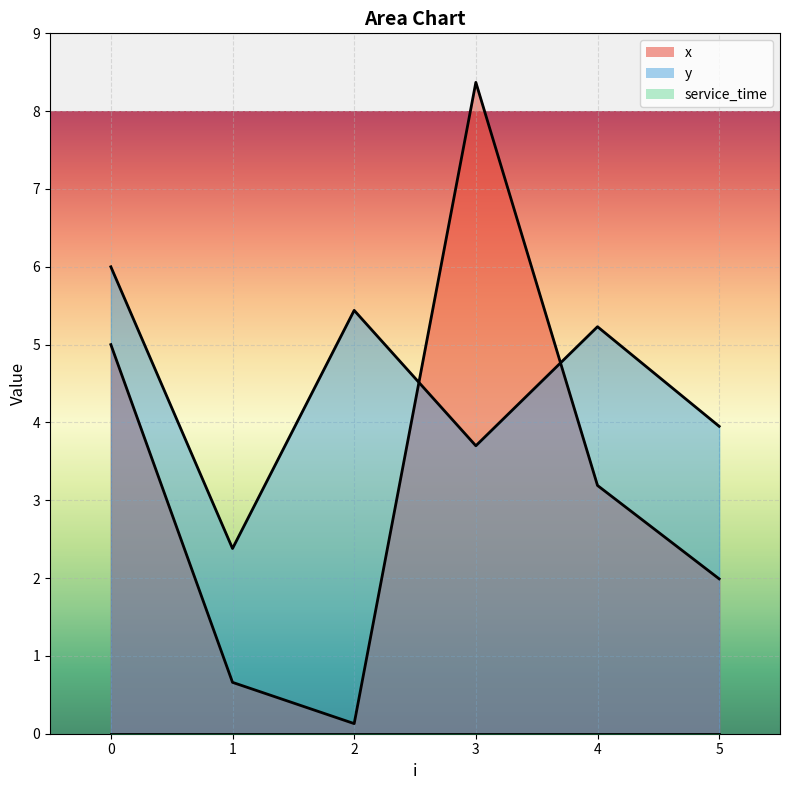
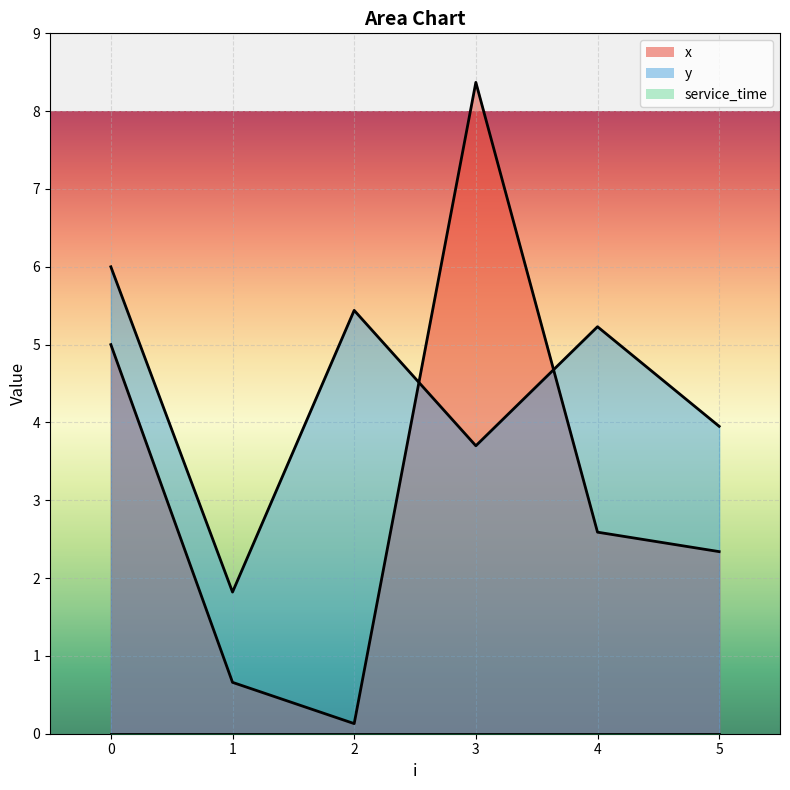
  {
    "x": {
      "0": 5.0,
      "1": 0.7,
      "2": 0.1,
      "3": 8.4,
-     "4": 3.2,
-     "5": 2.0
+     "4": 2.6,
+     "5": 2.3
    },
    "y": {
      "0": 6.0,
-     "1": 2.4,
+     "1": 1.8,
      "2": 5.4,
      "3": 3.7,
      "4": 5.2,
      "5": 4.0
    },
    "service_time": {
      "0": 0.0,
      "1": 0.0,
      "2": 0.0,
      "3": 0.0,
      "4": 0.0,
      "5": 0.0
    }
  }
